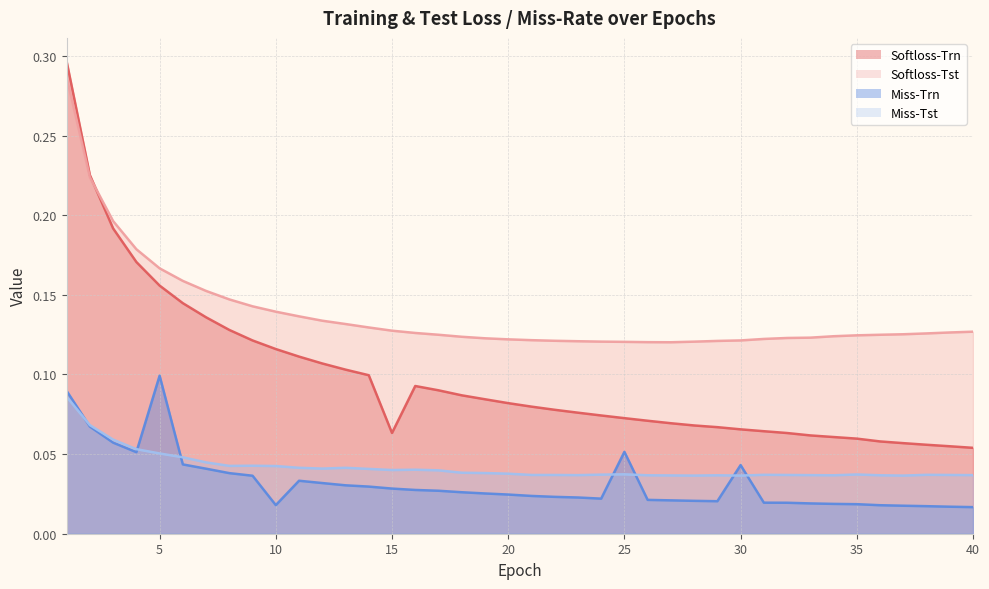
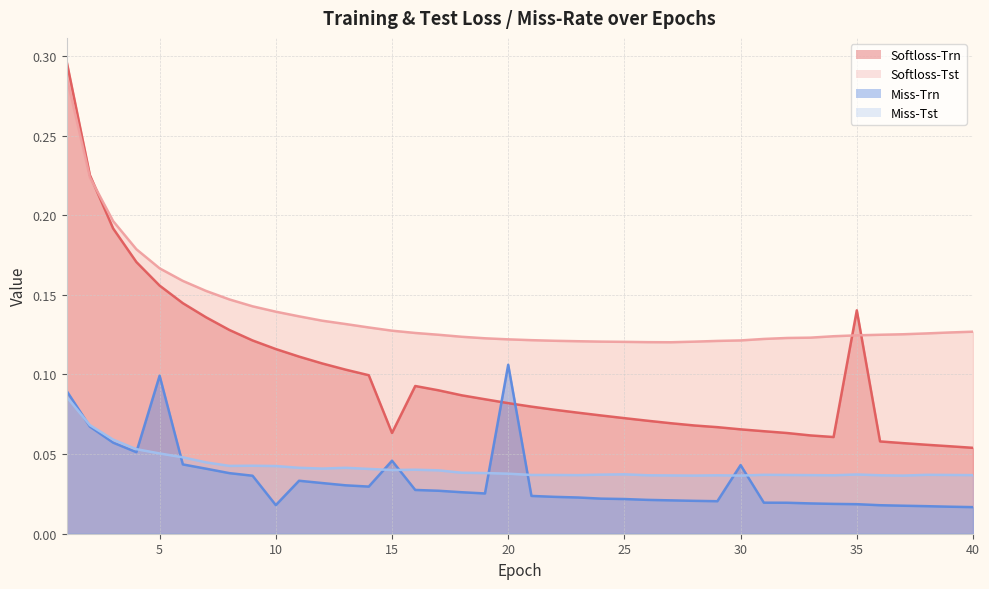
  {
    "Softloss-Trn": {
      "5": 0.156,
      "10": 0.116,
      "15": 0.063,
      "20": 0.082,
      "25": 0.073,
      "30": 0.066,
-     "35": 0.060,
+     "35": 0.140,
      "40": 0.054
    },
    "Miss-Trn": {
      "5": 0.099,
      "10": 0.018,
-     "15": 0.028,
-     "20": 0.025,
-     "25": 0.051,
+     "15": 0.046,
+     "20": 0.106,
+     "25": 0.022,
      "30": 0.043,
      "35": 0.019,
      "40": 0.017
    }
  }
